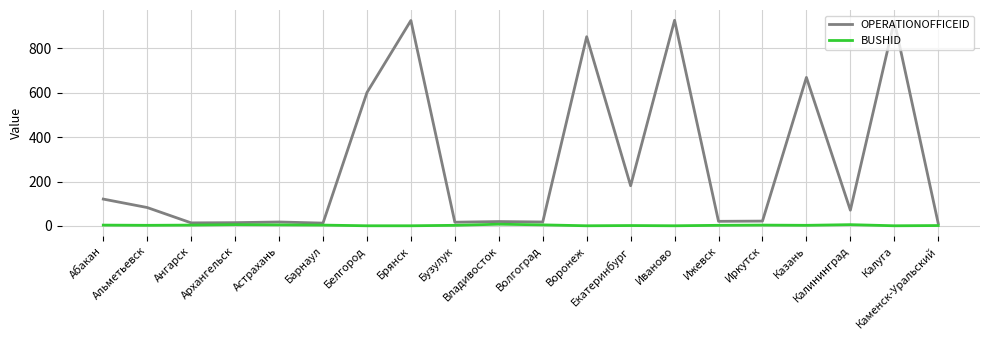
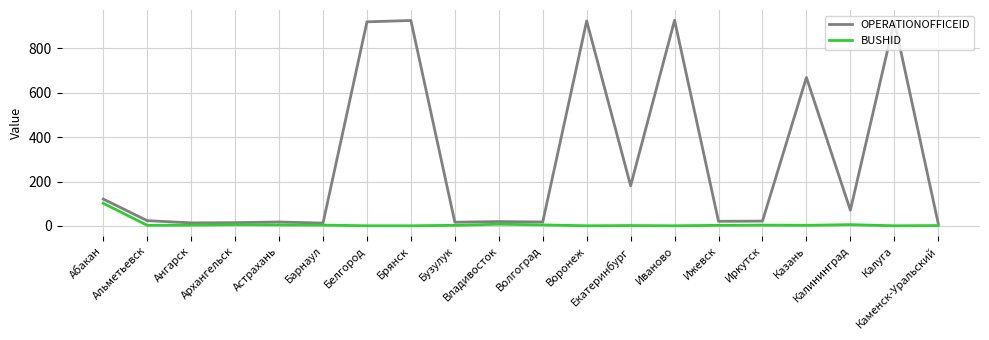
  {
    "OPERATIONOFFICEID": {
      "Абакан": 120,
-     "Альметьевск": 80,
+     "Альметьевск": 20,
      "Астрахань": 20,
-     "Белгород": 600,
+     "Белгород": 920,
      "Брянск": 920,
      "Бузулук": 20,
      "Владивосток": 20,
      "Волгоград": 20,
-     "Воронеж": 850,
+     "Воронеж": 920,
      "Екатеринбург": 180,
      "Иваново": 930,
      "Ижевск": 20,
      "Иркутск": 20,
      "Казань": 670,
      "Калининград": 70
    },
    "BUSHID": {
-     "Абакан": 0,
+     "Абакан": 100,
      "Альметьевск": 0,
      "Астрахань": 10,
      "Белгород": 0,
      "Брянск": 0,
      "Бузулук": 0,
      "Владивосток": 10,
      "Волгоград": 10,
      "Воронеж": 0,
      "Екатеринбург": 0,
      "Иваново": 0,
      "Ижевск": 0,
      "Иркутск": 0,
      "Казань": 0,
      "Калининград": 10,
      "Калуга": 0
    }
  }
